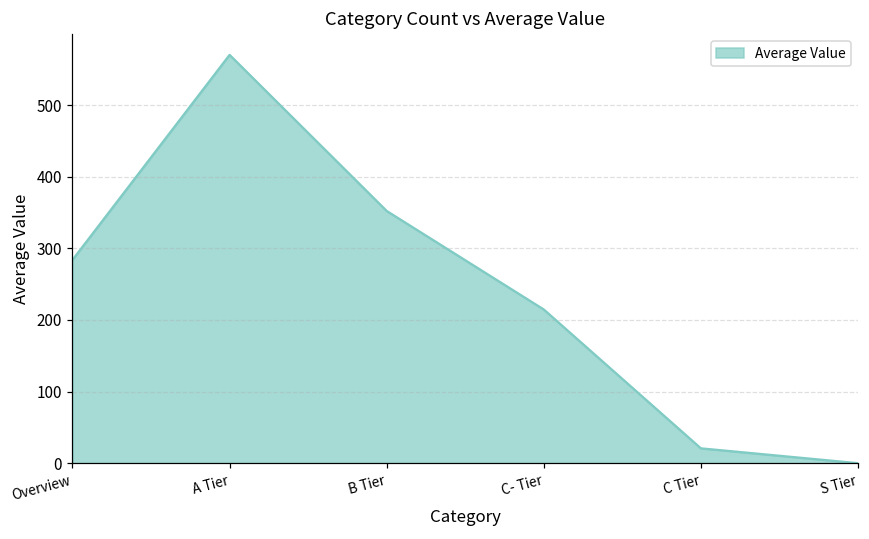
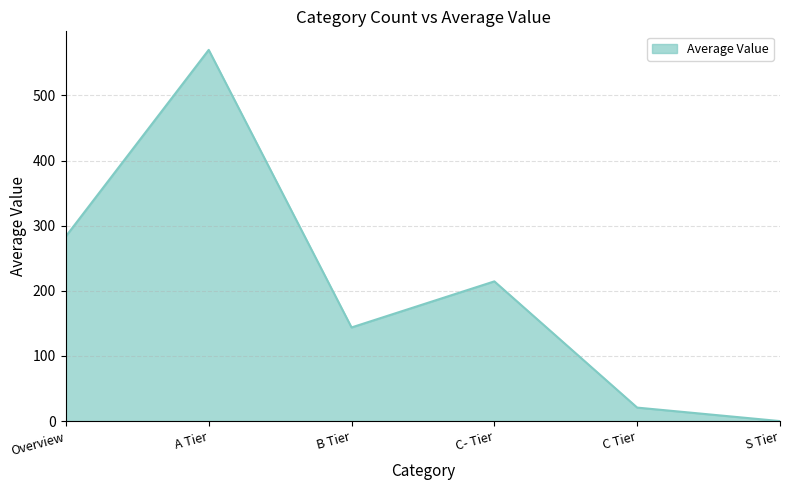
  {
    "Overview": 280,
    "A Tier": 570,
-   "B Tier": 350,
+   "B Tier": 140,
    "C- Tier": 210,
    "C Tier": 20,
    "S Tier": 0
  }
